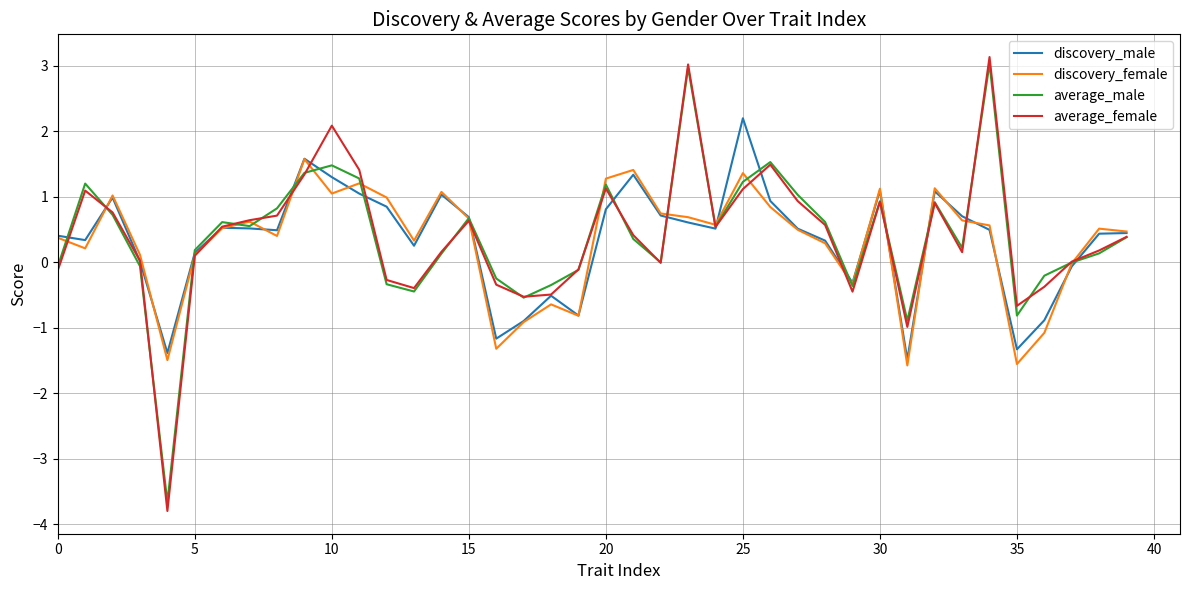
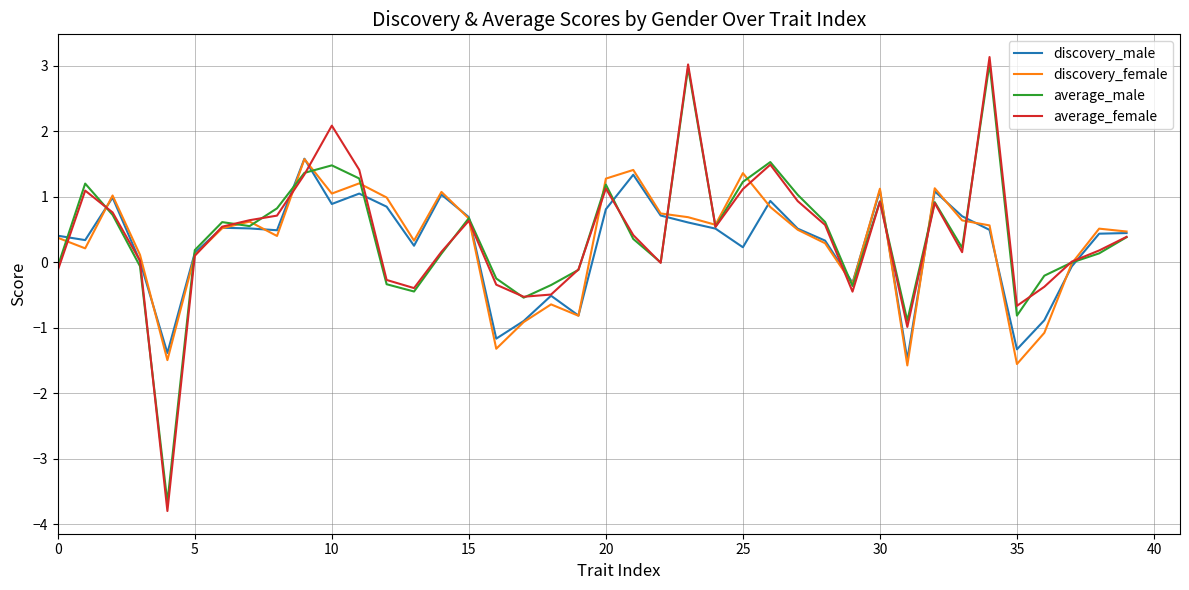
  {
    "discovery_male": {
-     "10": 1.3,
+     "10": 0.9,
      "20": 0.8,
-     "25": 2.2,
+     "25": 0.2,
      "35": -1.3
    },
    "discovery_female": {
      "10": 1.0,
      "20": 1.3,
      "25": 1.4,
      "35": -1.6
    },
    "average_male": {
      "0": -0.1,
      "5": 0.2,
      "10": 1.5,
      "20": 1.2,
      "25": 1.2,
      "35": -0.8
    },
    "average_female": {
      "0": -0.1,
      "10": 2.1,
      "20": 1.1,
      "25": 1.1,
      "35": -0.7
    }
  }
